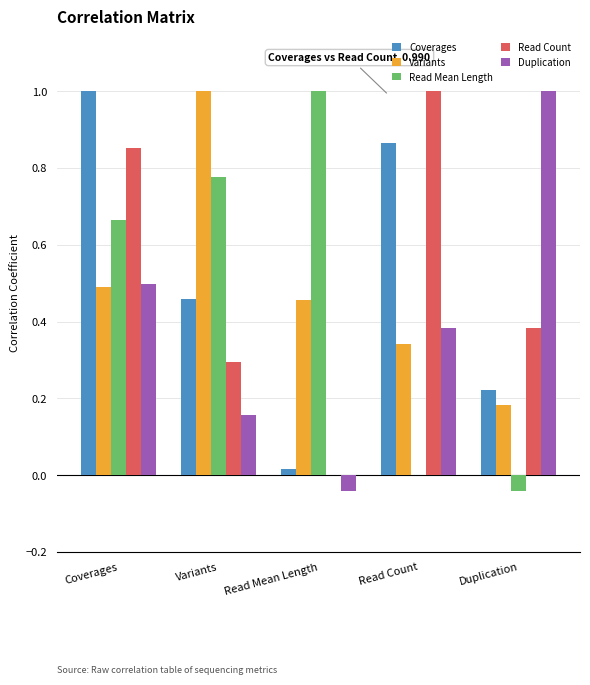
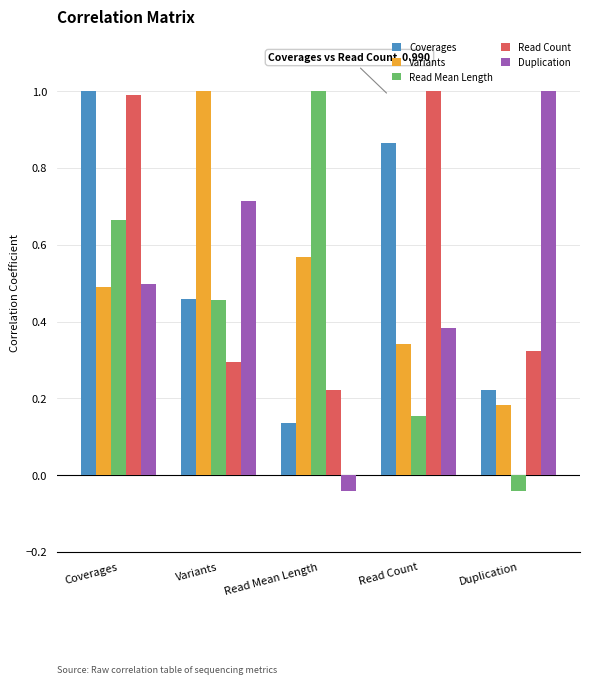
  {
    "Coverages": {
      "Coverages": 1.00,
      "Variants": 0.46,
-     "Read Mean Length": 0.02,
+     "Read Mean Length": 0.13,
      "Read Count": 0.86,
      "Duplication": 0.22
    },
    "Variants": {
      "Coverages": 0.49,
      "Variants": 1.00,
-     "Read Mean Length": 0.46,
+     "Read Mean Length": 0.57,
      "Read Count": 0.34,
      "Duplication": 0.18
    },
    "Read Mean Length": {
      "Coverages": 0.67,
-     "Variants": 0.78,
-     "Read Count": 0.00,
+     "Variants": 0.46,
+     "Read Count": 0.15,
      "Duplication": -0.04
    },
    "Read Count": {
-     "Coverages": 0.85,
+     "Coverages": 0.99,
      "Variants": 0.30,
-     "Read Mean Length": 0.00,
+     "Read Mean Length": 0.22,
      "Read Count": 1.00,
-     "Duplication": 0.38
+     "Duplication": 0.32
    },
    "Duplication": {
      "Coverages": 0.50,
-     "Variants": 0.16,
+     "Variants": 0.71,
      "Read Mean Length": -0.04,
      "Read Count": 0.38,
      "Duplication": 1.00
    }
  }
